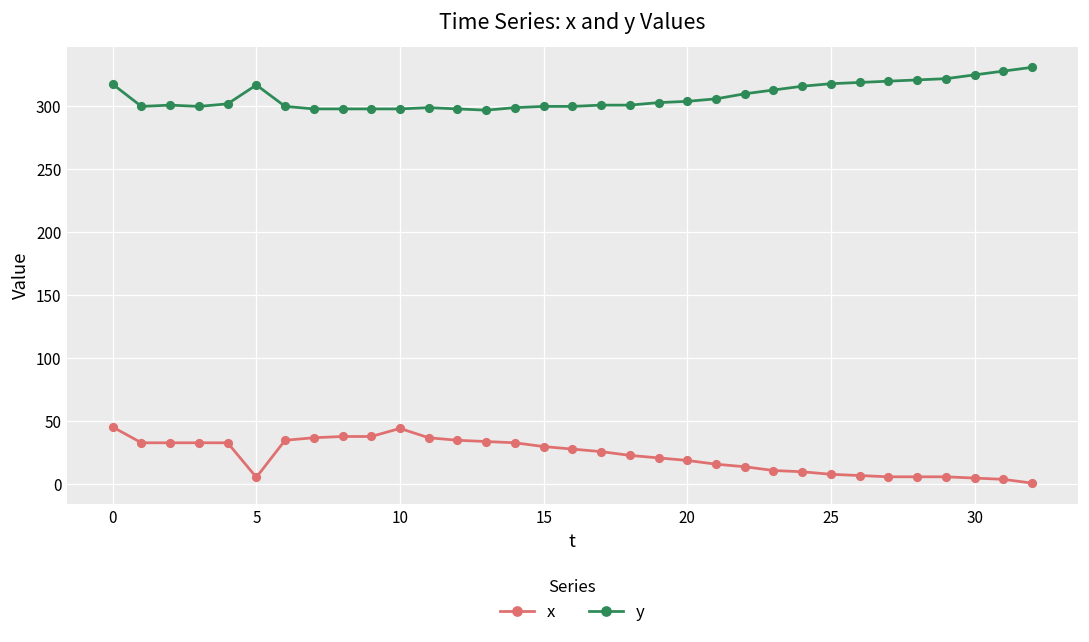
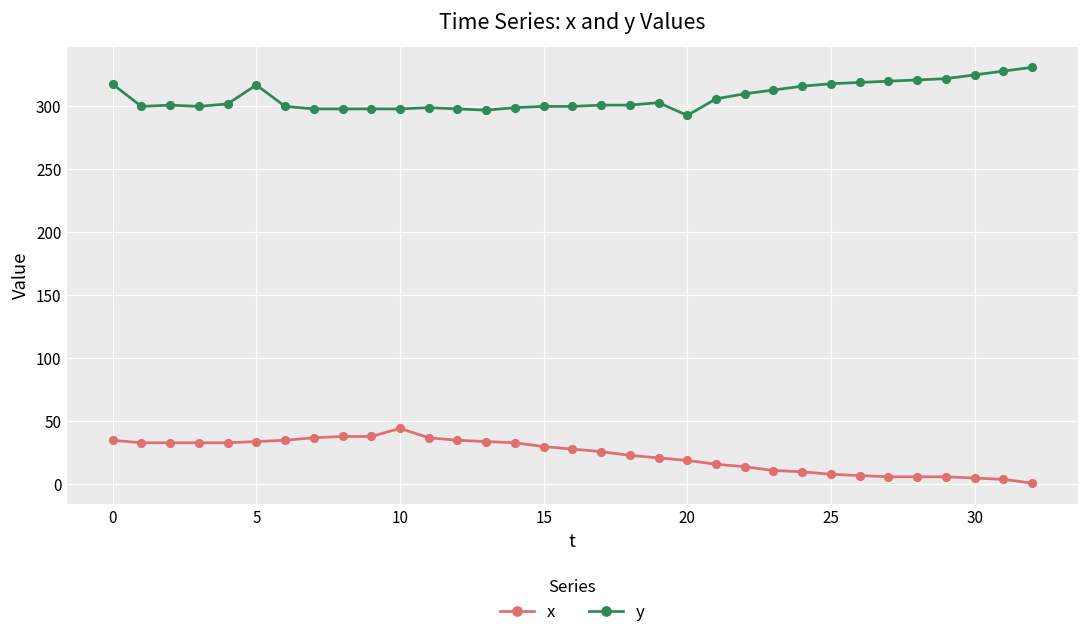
  {
    "x": {
-     "0": 46,
-     "5": 6,
+     "0": 35,
+     "5": 34,
      "10": 44,
      "15": 30,
      "20": 19,
      "25": 8,
      "30": 5
    },
    "y": {
      "0": 318,
      "5": 317,
      "10": 298,
      "15": 300,
-     "20": 304,
+     "20": 293,
      "25": 318,
      "30": 325
    }
  }
